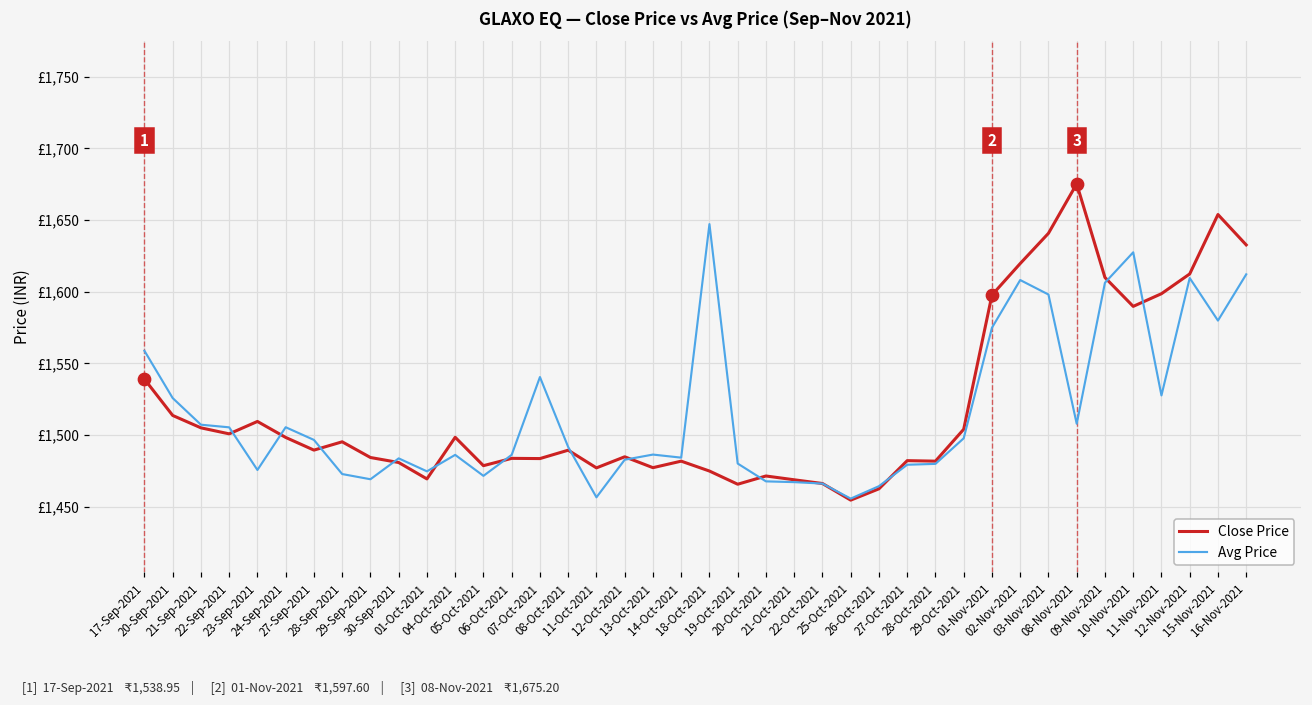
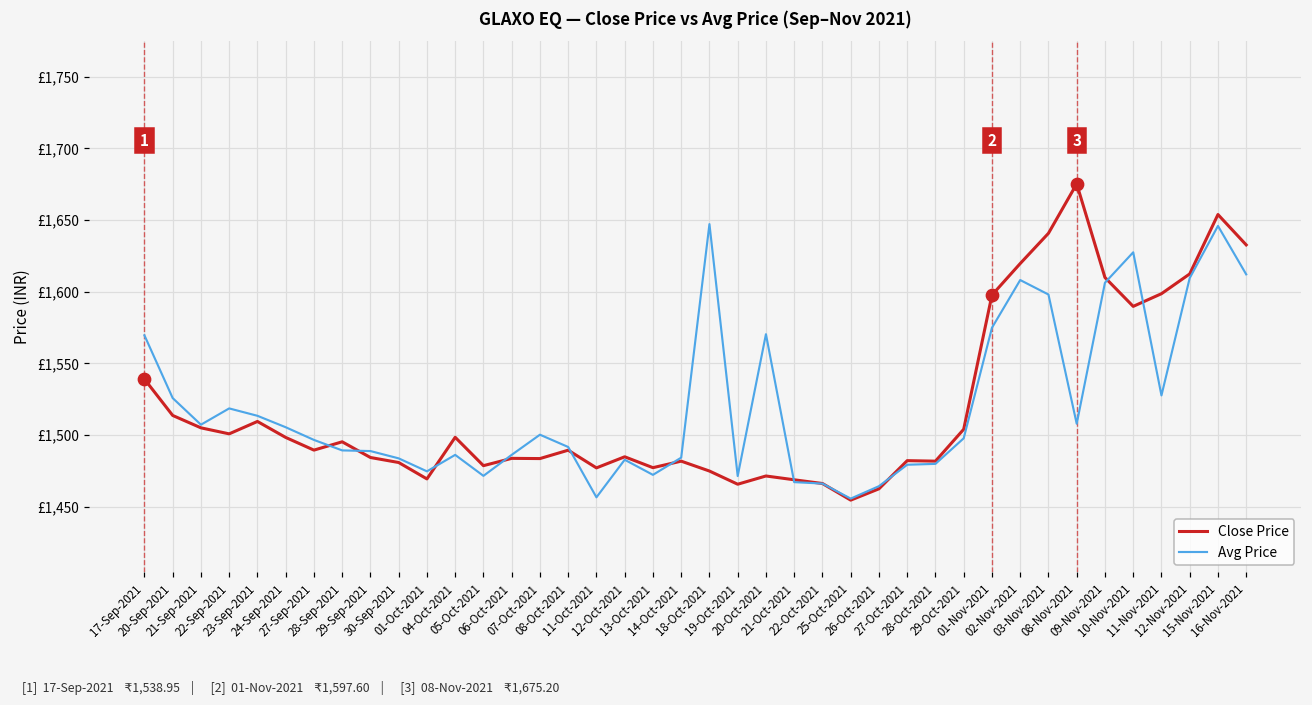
  {
    "Avg Price": {
-     "17-Sep-2021": "£1,559",
+     "17-Sep-2021": "£1,570",
      "20-Sep-2021": "£1,526",
      "21-Sep-2021": "£1,507",
-     "22-Sep-2021": "£1,505",
-     "23-Sep-2021": "£1,476",
+     "22-Sep-2021": "£1,519",
+     "23-Sep-2021": "£1,513",
      "24-Sep-2021": "£1,505",
      "27-Sep-2021": "£1,497",
-     "28-Sep-2021": "£1,473",
-     "29-Sep-2021": "£1,469",
+     "28-Sep-2021": "£1,489",
+     "29-Sep-2021": "£1,489",
      "30-Sep-2021": "£1,484",
      "01-Oct-2021": "£1,475",
      "04-Oct-2021": "£1,486",
      "05-Oct-2021": "£1,471",
      "06-Oct-2021": "£1,486",
-     "07-Oct-2021": "£1,540",
+     "07-Oct-2021": "£1,500",
      "08-Oct-2021": "£1,492",
      "11-Oct-2021": "£1,456",
      "12-Oct-2021": "£1,483",
-     "13-Oct-2021": "£1,486",
+     "13-Oct-2021": "£1,472",
      "14-Oct-2021": "£1,484",
      "18-Oct-2021": "£1,647",
-     "19-Oct-2021": "£1,480",
-     "20-Oct-2021": "£1,468",
+     "19-Oct-2021": "£1,471",
+     "20-Oct-2021": "£1,570",
      "27-Oct-2021": "£1,479",
      "29-Oct-2021": "£1,498",
      "01-Nov-2021": "£1,575",
      "02-Nov-2021": "£1,608",
      "03-Nov-2021": "£1,598",
      "08-Nov-2021": "£1,508",
      "09-Nov-2021": "£1,606",
      "10-Nov-2021": "£1,627",
      "11-Nov-2021": "£1,528",
      "12-Nov-2021": "£1,609",
-     "15-Nov-2021": "£1,580",
+     "15-Nov-2021": "£1,646",
      "16-Nov-2021": "£1,612"
    }
  }
